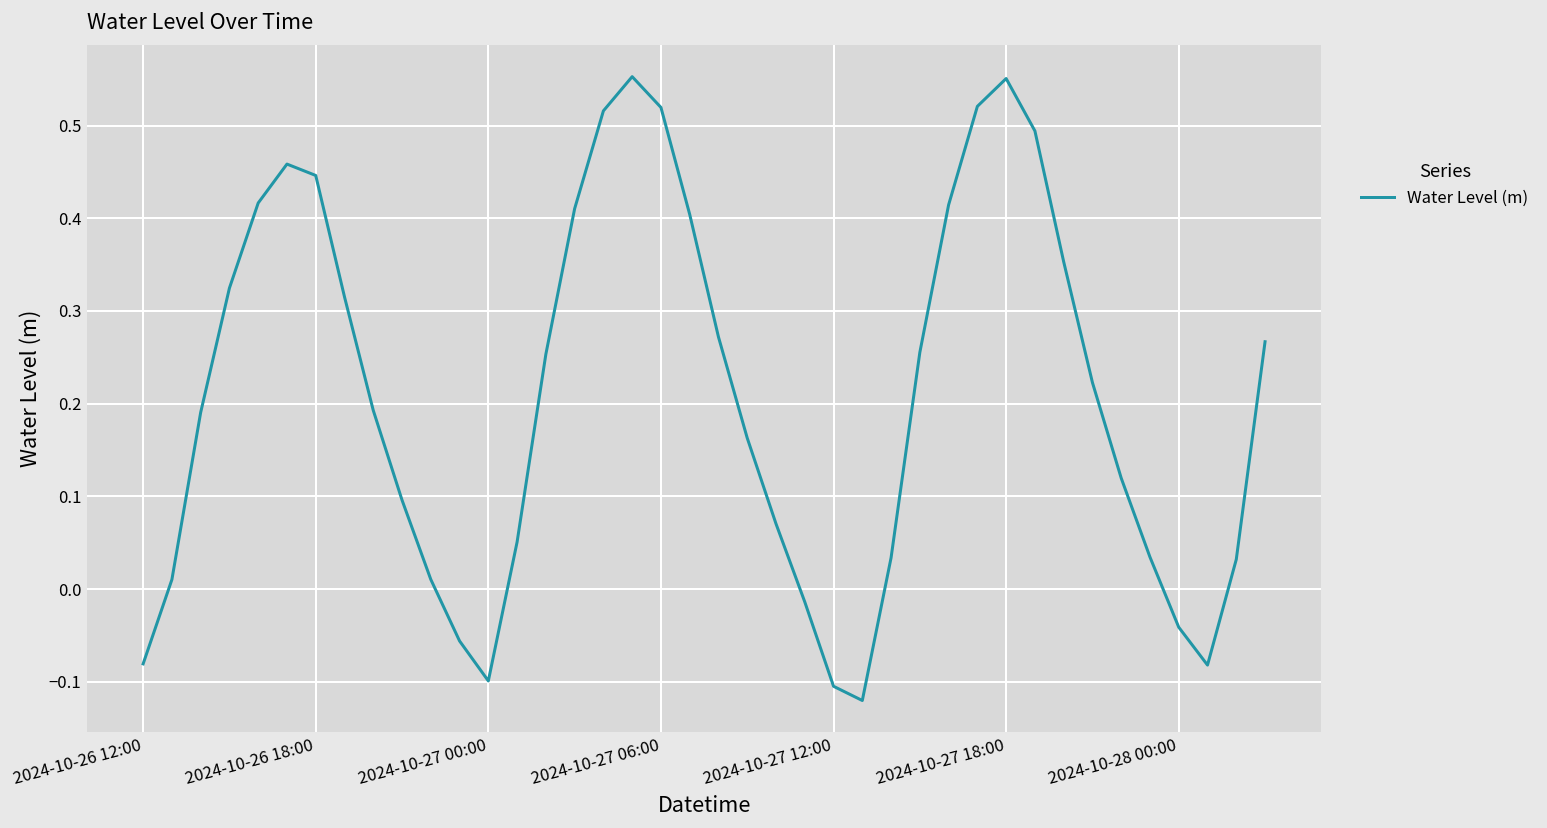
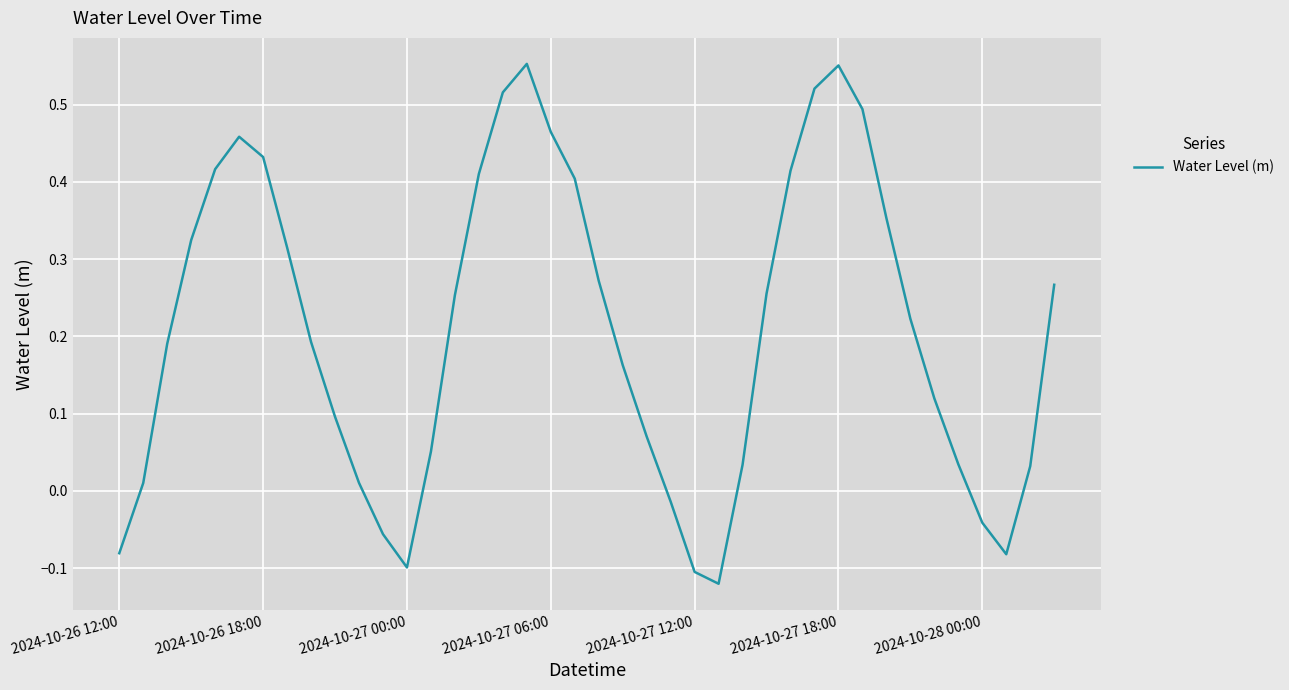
  {
    "2024-10-26 12:00": -0.08,
-   "2024-10-26 18:00": 0.45,
+   "2024-10-26 18:00": 0.43,
    "2024-10-27 00:00": -0.10,
-   "2024-10-27 06:00": 0.52,
+   "2024-10-27 06:00": 0.46,
    "2024-10-27 12:00": -0.10,
    "2024-10-27 18:00": 0.55,
    "2024-10-28 00:00": -0.04
  }
